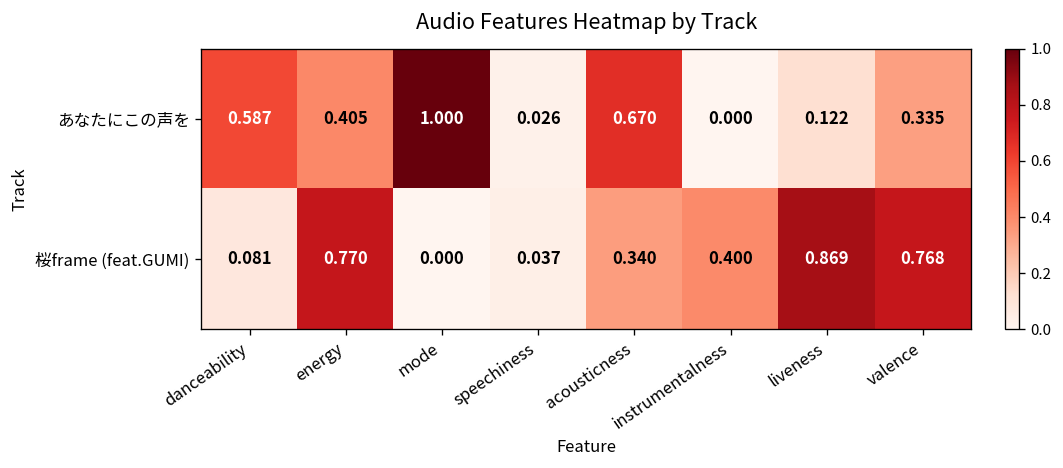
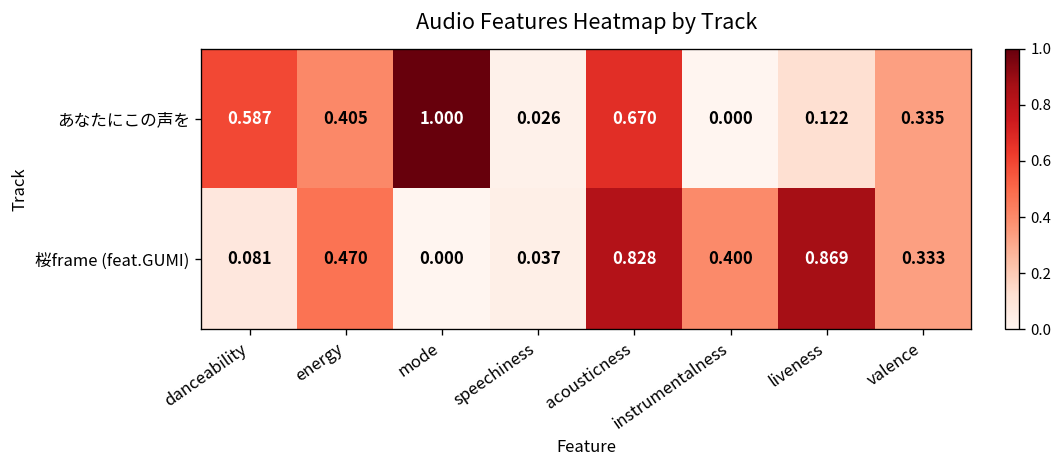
  {
    "あなたにこの声を": {
      "danceability": 0.587,
      "energy": 0.405,
      "mode": 1.000,
      "speechiness": 0.026,
      "acousticness": 0.670,
      "instrumentalness": 0.000,
      "liveness": 0.122,
      "valence": 0.335
    },
    "桜frame (feat.GUMI)": {
      "danceability": 0.081,
-     "energy": 0.770,
+     "energy": 0.470,
      "mode": 0.000,
      "speechiness": 0.037,
-     "acousticness": 0.340,
+     "acousticness": 0.828,
      "instrumentalness": 0.400,
      "liveness": 0.869,
-     "valence": 0.768
+     "valence": 0.333
    }
  }
